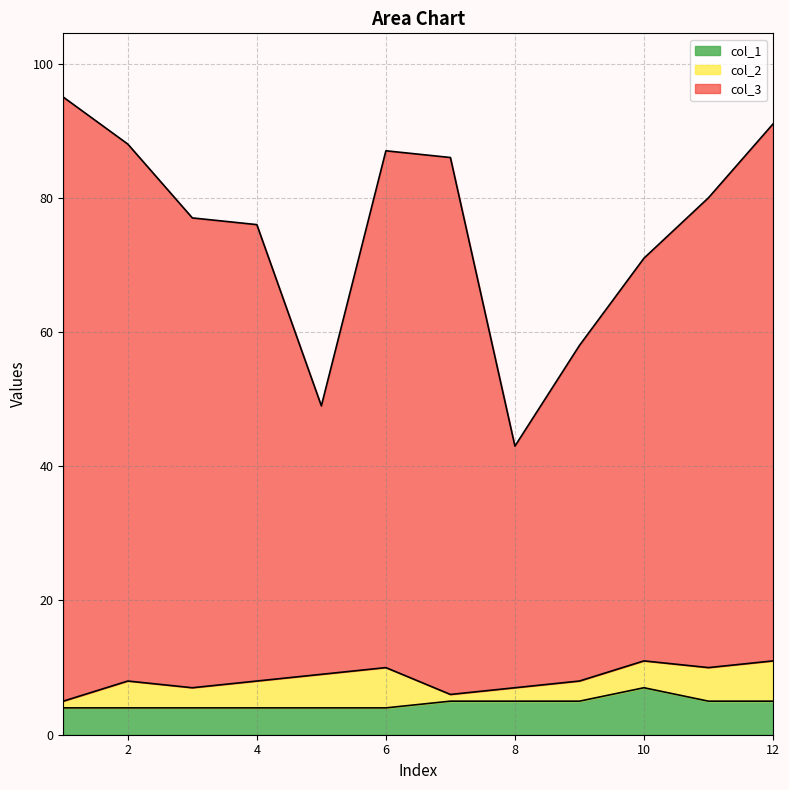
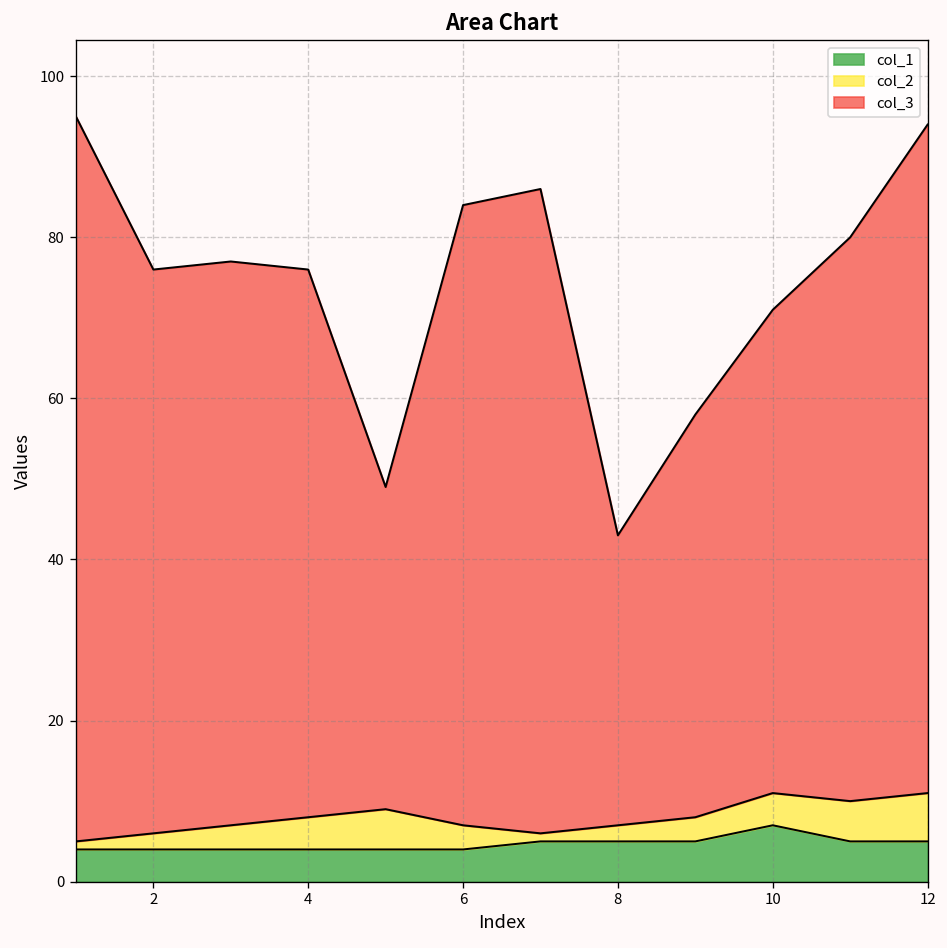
  {
    "col_1": {
      "2": 4,
      "4": 4,
      "6": 4,
      "8": 5,
      "10": 7,
      "12": 5
    },
    "col_2": {
-     "2": 4,
+     "2": 2,
      "4": 8,
-     "6": 6,
+     "6": 3,
      "8": 7,
      "10": 11,
      "12": 11
    },
    "col_3": {
-     "2": 80,
+     "2": 70,
      "4": 68,
      "6": 77,
      "8": 36,
      "10": 60,
-     "12": 80
+     "12": 83
    }
  }
